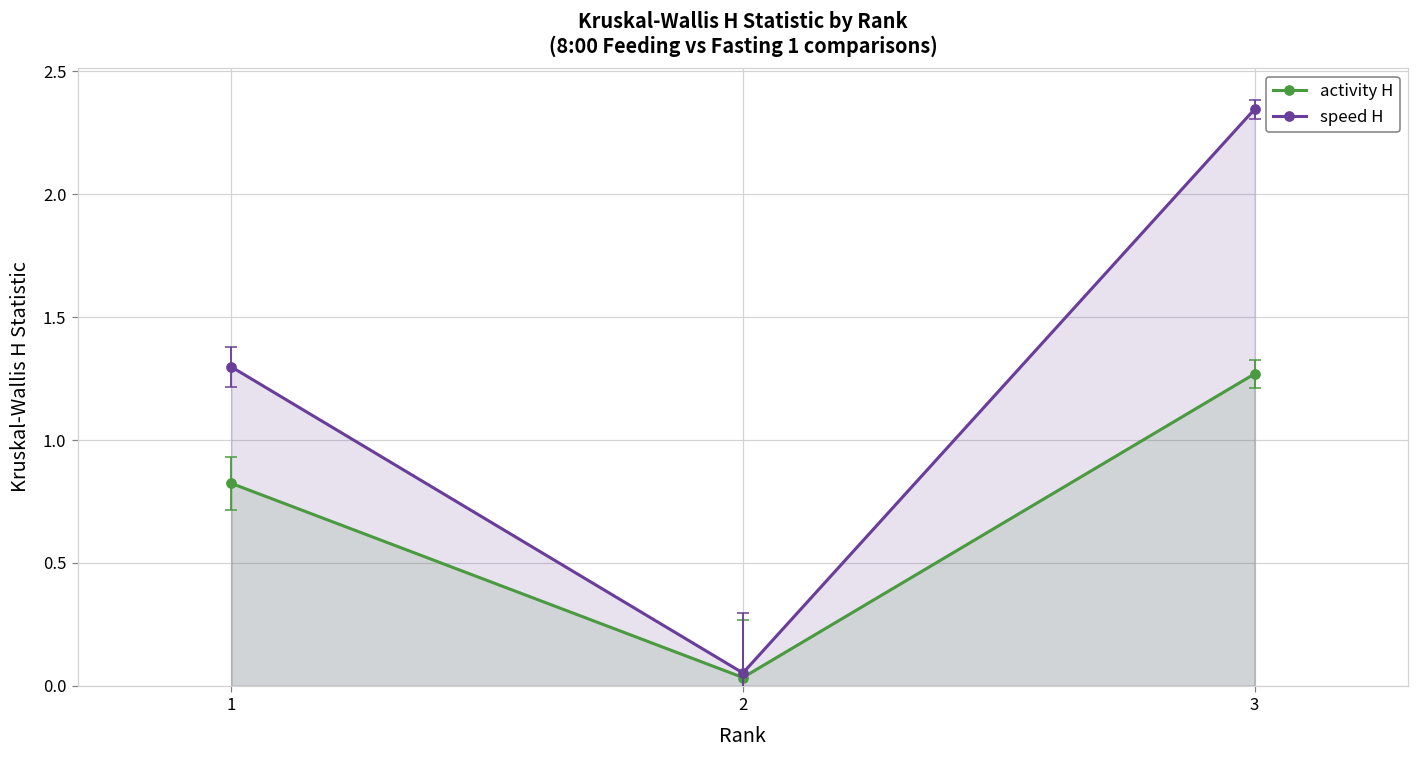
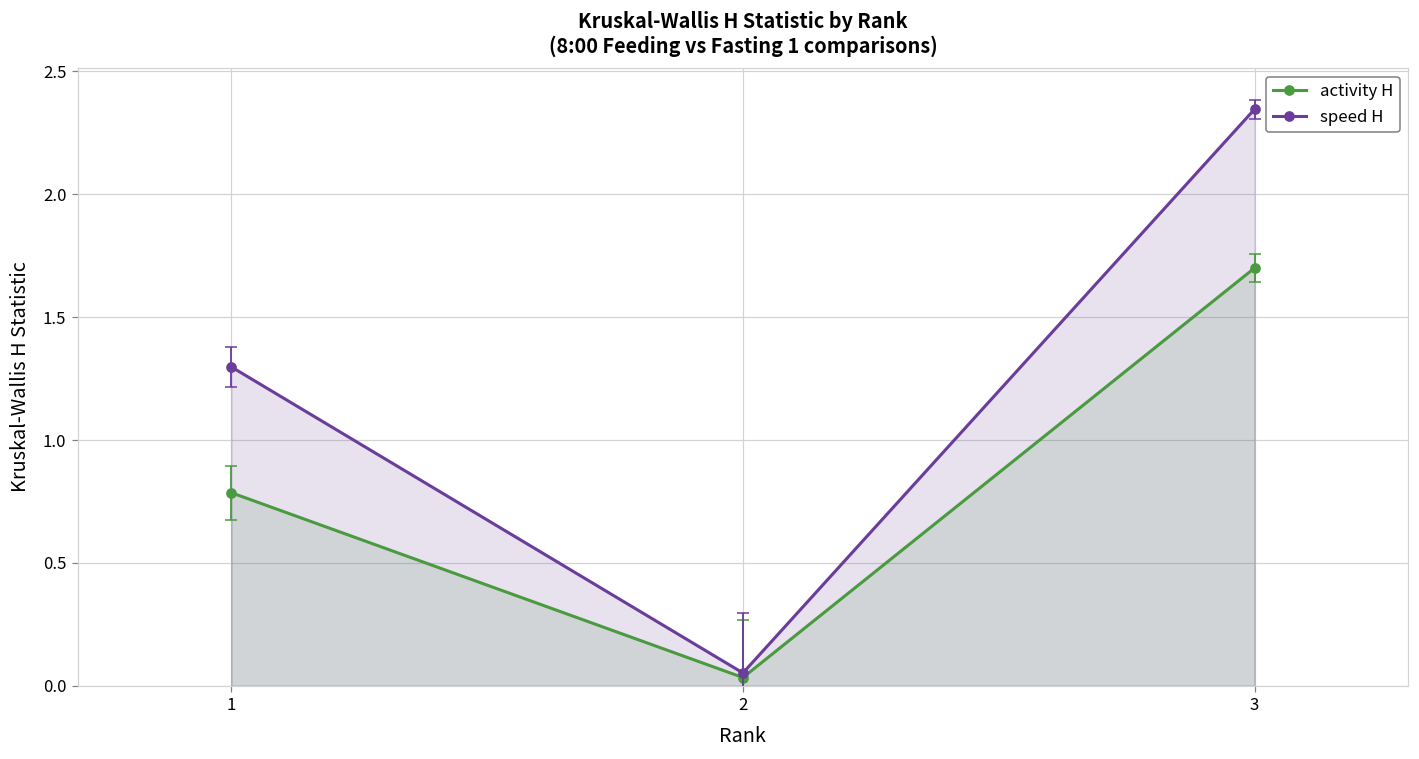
  {
    "activity H": {
-     "1": 0.82,
+     "1": 0.79,
      "2": 0.03,
-     "3": 1.27
+     "3": 1.70
    },
    "speed H": {
      "1": 1.30,
      "2": 0.05,
      "3": 2.35
    }
  }
